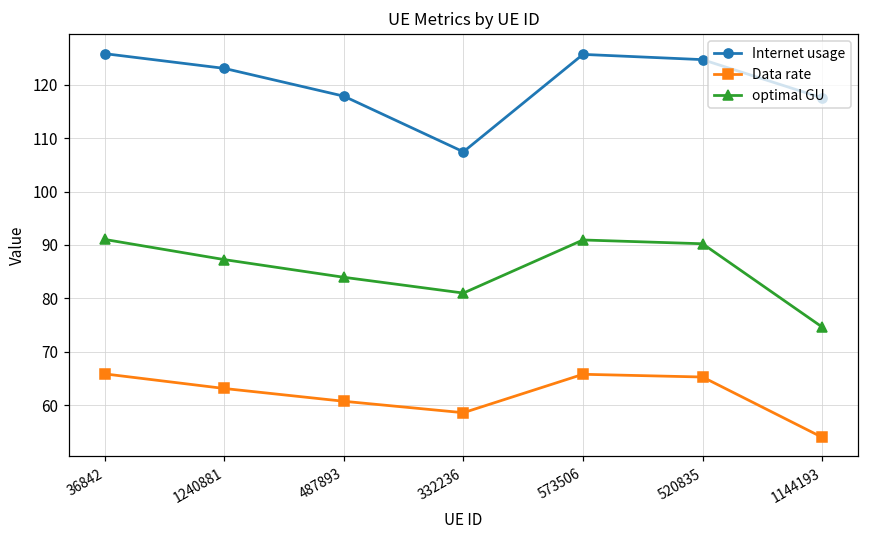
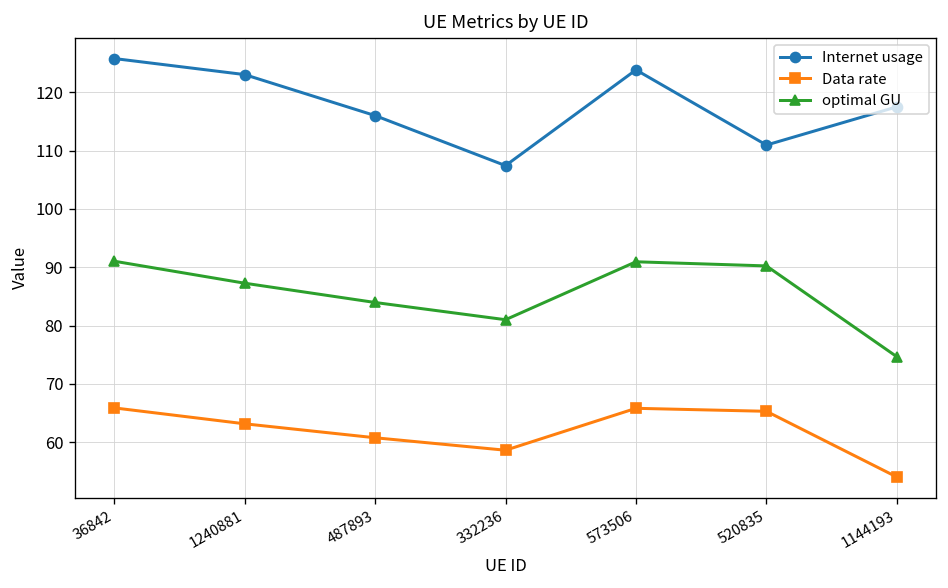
  {
    "Internet usage": {
      "36842": 126,
      "1240881": 123,
-     "487893": 118,
+     "487893": 116,
      "332236": 107,
-     "573506": 126,
-     "520835": 125
+     "573506": 124,
+     "520835": 111
    },
    "Data rate": {
      "36842": 66,
      "1240881": 63,
      "487893": 61,
      "332236": 59,
      "573506": 66,
      "520835": 65,
      "1144193": 54
    },
    "optimal GU": {
      "36842": 91,
      "1240881": 87,
      "487893": 84,
      "332236": 81,
      "573506": 91,
      "520835": 90,
      "1144193": 75
    }
  }
